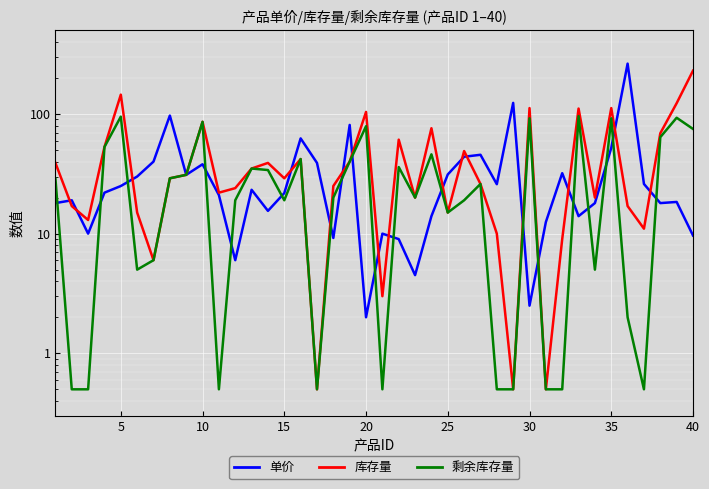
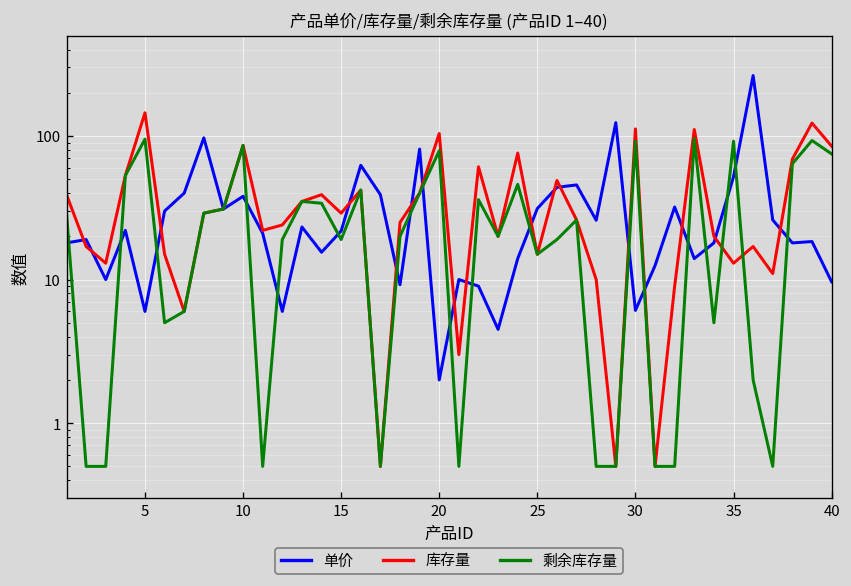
  {
    "单价": {
-     "5": 25,
+     "5": 6,
      "10": 38,
      "15": 22,
      "20": 2.0,
      "25": 31,
-     "30": 2.5,
+     "30": 6,
      "35": 50,
      "40": 10
    },
    "库存量": {
      "5": 150,
      "15": 29,
      "20": 100,
      "30": 110,
-     "35": 110,
-     "40": 230
+     "35": 13,
+     "40": 90
    },
    "剩余库存量": {
      "5": 100,
      "15": 19,
      "20": 80,
      "30": 90,
      "35": 90,
      "40": 80
    }
  }
